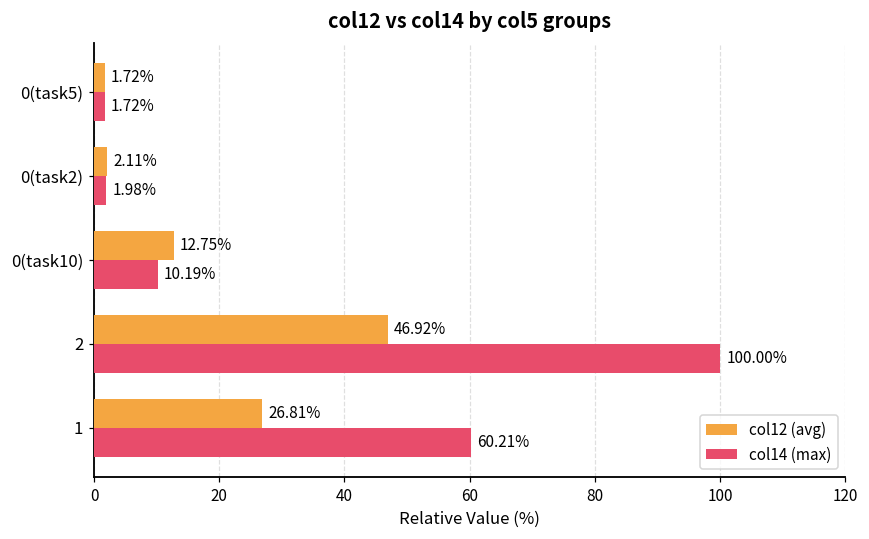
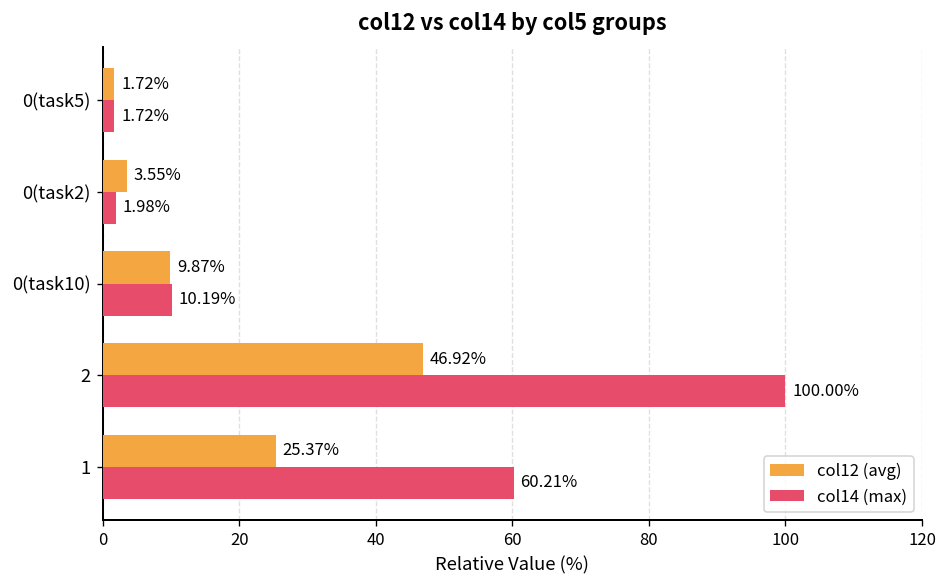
  {
    "col12 (avg)": {
      "0(task5)": "1.72%",
-     "0(task2)": "2.11%",
-     "0(task10)": "12.75%",
+     "0(task2)": "3.55%",
+     "0(task10)": "9.87%",
      "2": "46.92%",
-     "1": "26.81%"
+     "1": "25.37%"
    },
    "col14 (max)": {
      "0(task5)": "1.72%",
      "0(task2)": "1.98%",
      "0(task10)": "10.19%",
      "2": "100.00%",
      "1": "60.21%"
    }
  }
